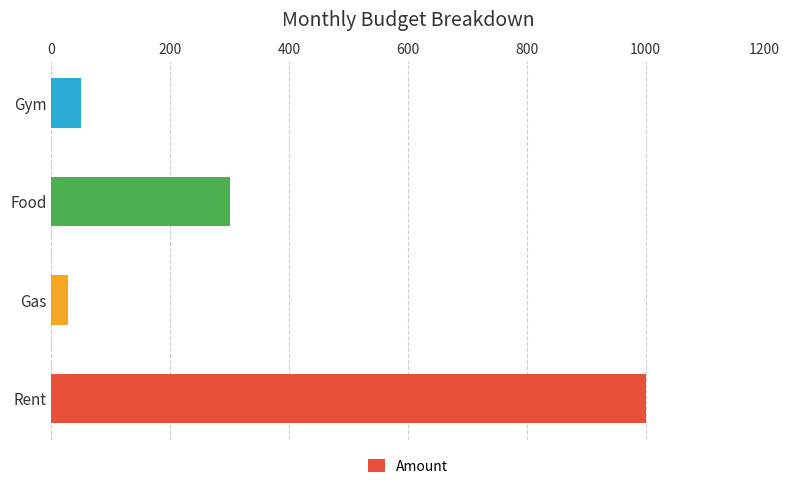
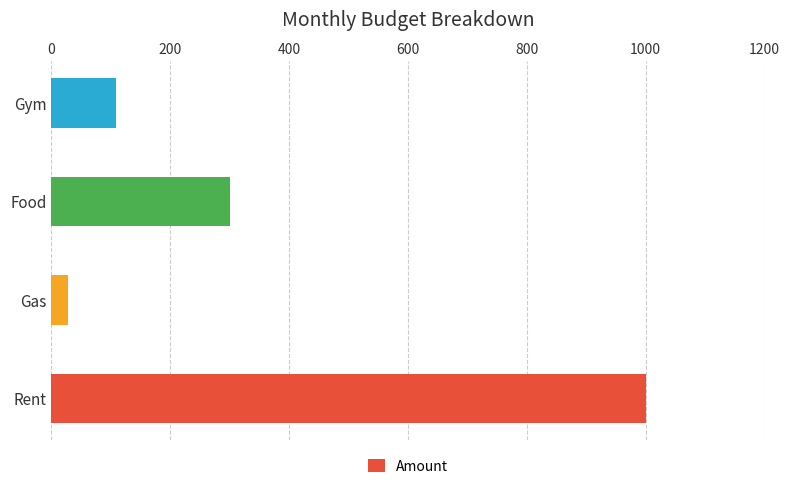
  {
-   "Gym": 50,
+   "Gym": 110,
    "Food": 300,
    "Gas": 30,
    "Rent": 1000
  }
